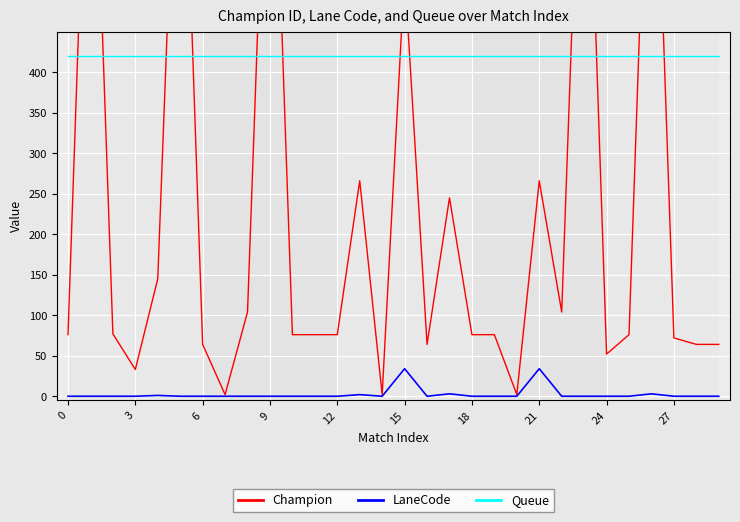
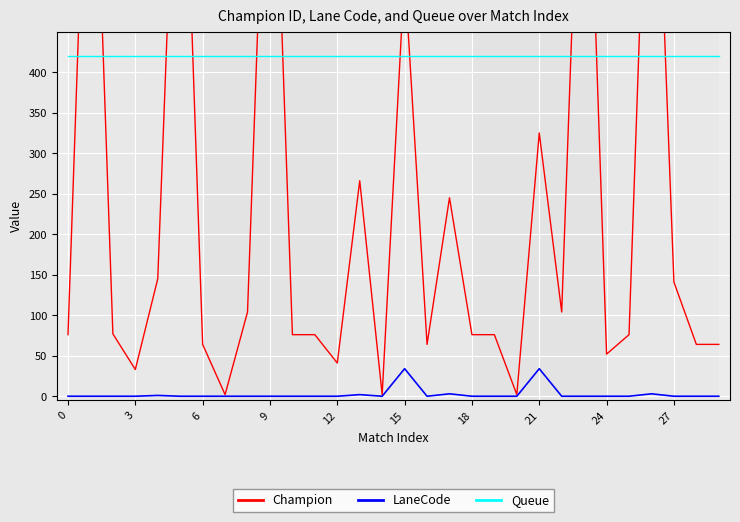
  {
    "Champion": {
      "0": 80,
      "3": 30,
      "6": 60,
-     "12": 80,
+     "12": 40,
      "18": 80,
-     "21": 270,
+     "21": 330,
      "24": 50,
-     "27": 70
+     "27": 140
    },
    "LaneCode": {
      "0": 0,
      "3": 0,
      "6": 0,
      "9": 0,
      "12": 0,
      "15": 30,
      "18": 0,
      "21": 30,
      "24": 0,
      "27": 0
    },
    "Queue": {
      "0": 420,
      "3": 420,
      "6": 420,
      "9": 420,
      "12": 420,
      "15": 420,
      "18": 420,
      "21": 420,
      "24": 420,
      "27": 420
    }
  }
